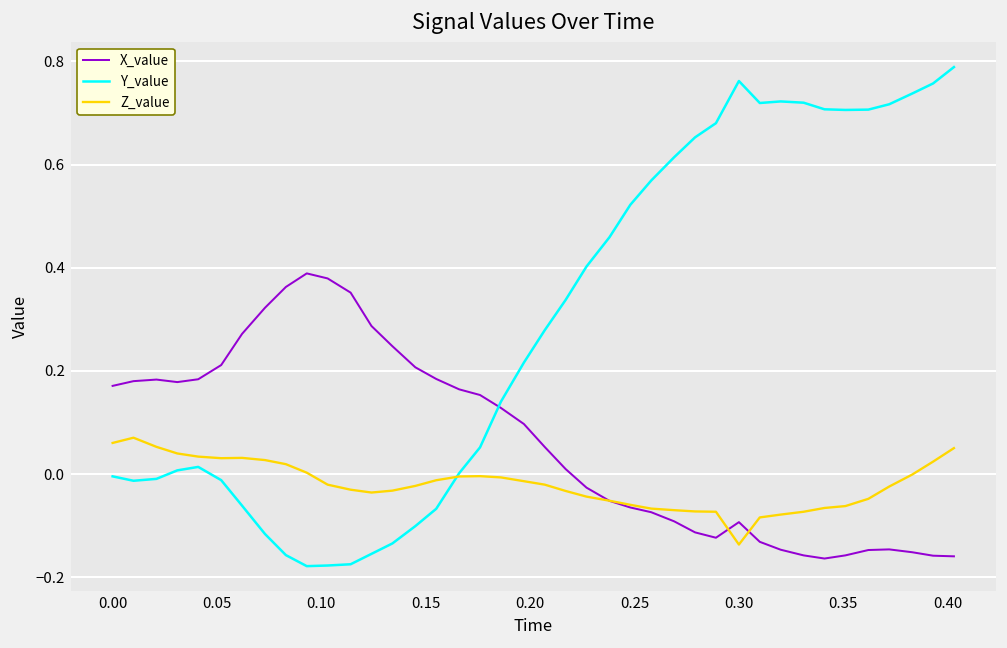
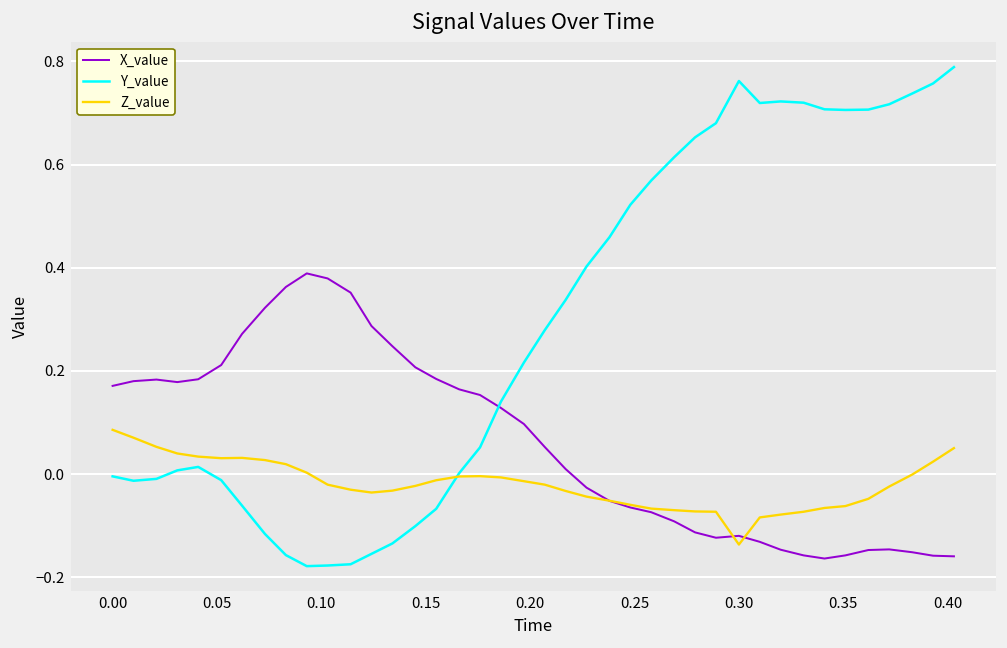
  {
    "X_value": {
      "0.00": 0.17,
-     "0.30": -0.09
+     "0.30": -0.12
    },
    "Y_value": {
      "0.00": 0.00,
      "0.30": 0.76
    },
    "Z_value": {
-     "0.00": 0.06,
+     "0.00": 0.09,
      "0.30": -0.14
    }
  }
